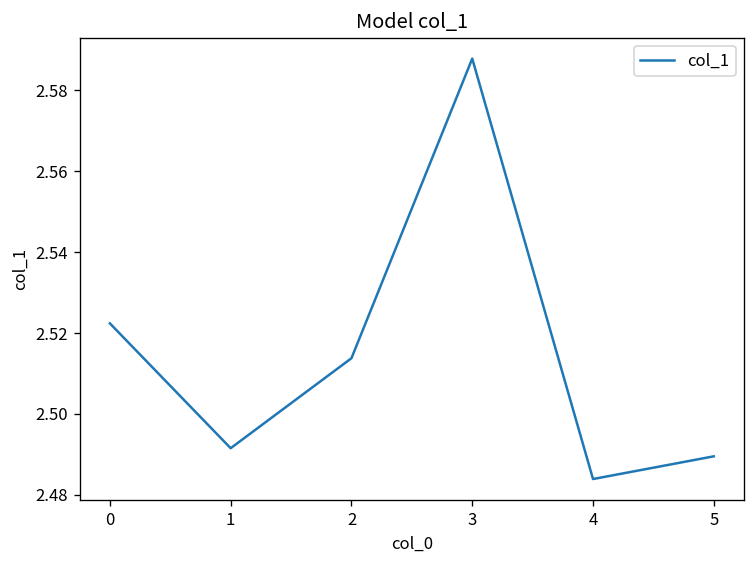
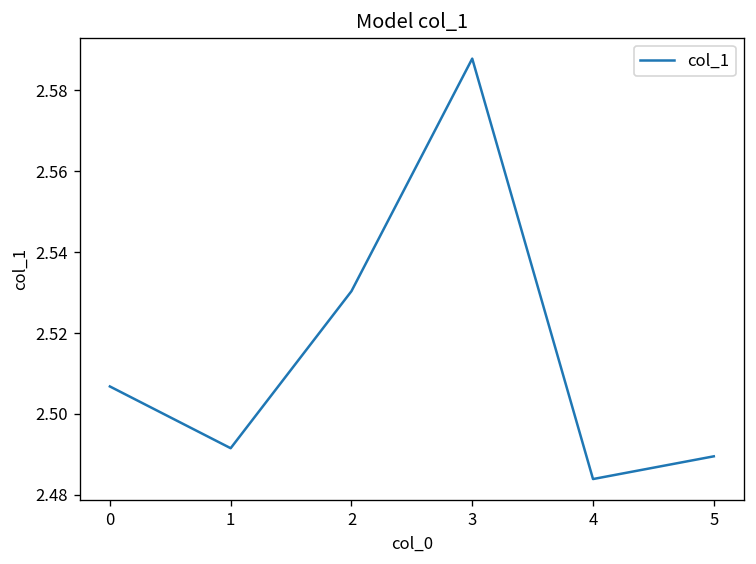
  {
-   "0": 2.522,
+   "0": 2.507,
    "1": 2.492,
-   "2": 2.514,
+   "2": 2.530,
    "3": 2.588,
    "4": 2.484,
    "5": 2.490
  }
